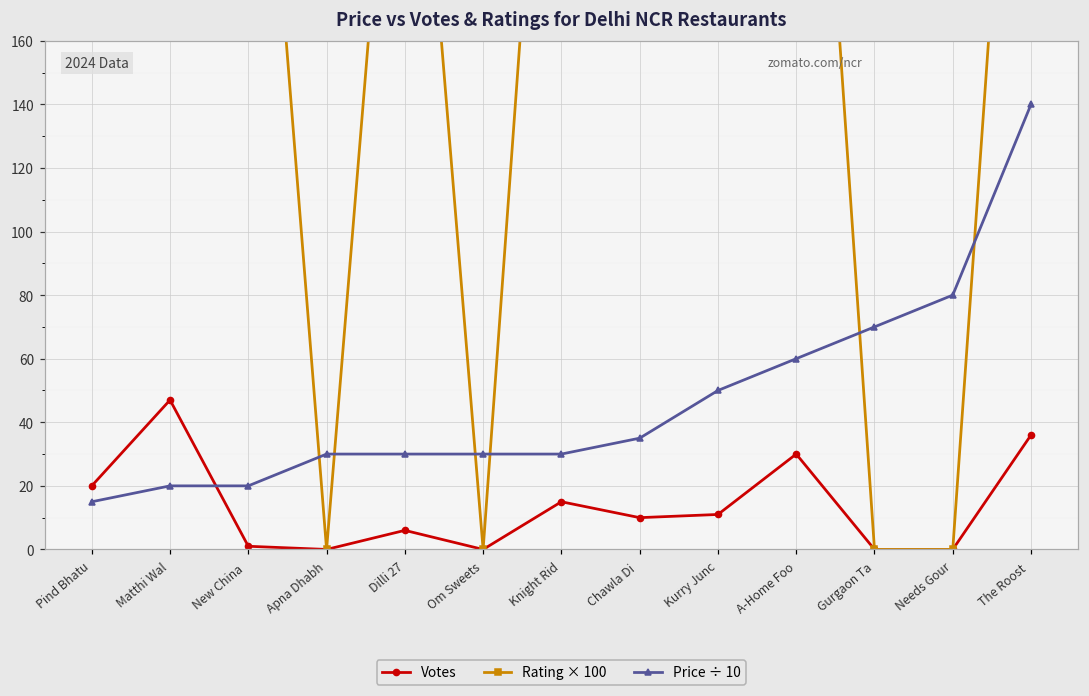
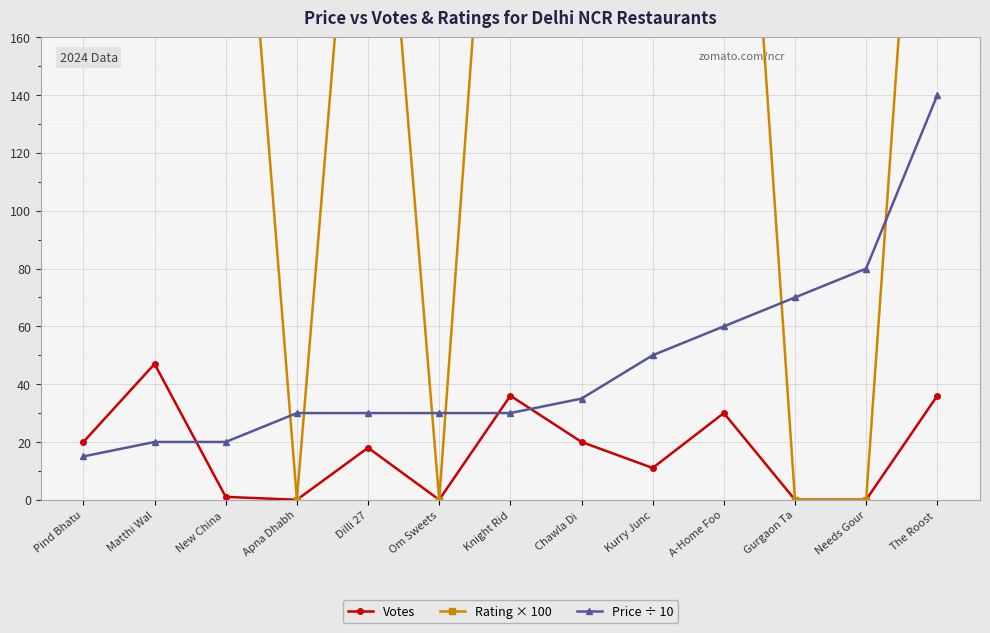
  {
    "Votes": {
      "Pind Bhatu": 20,
      "Matthi Wal": 47,
      "New China": 1,
-     "Dilli 27": 6,
-     "Knight Rid": 15,
-     "Chawla Di": 10,
+     "Dilli 27": 18,
+     "Knight Rid": 36,
+     "Chawla Di": 20,
      "Kurry Junc": 11,
      "A-Home Foo": 30,
      "The Roost": 36
    },
    "Price ÷ 10": {
      "Pind Bhatu": 15,
      "Matthi Wal": 20,
      "New China": 20,
      "Apna Dhabh": 30,
      "Dilli 27": 30,
      "Om Sweets": 30,
      "Knight Rid": 30,
      "Chawla Di": 35,
      "Kurry Junc": 50,
      "A-Home Foo": 60,
      "Gurgaon Ta": 70,
      "Needs Gour": 80,
      "The Roost": 140
    }
  }
